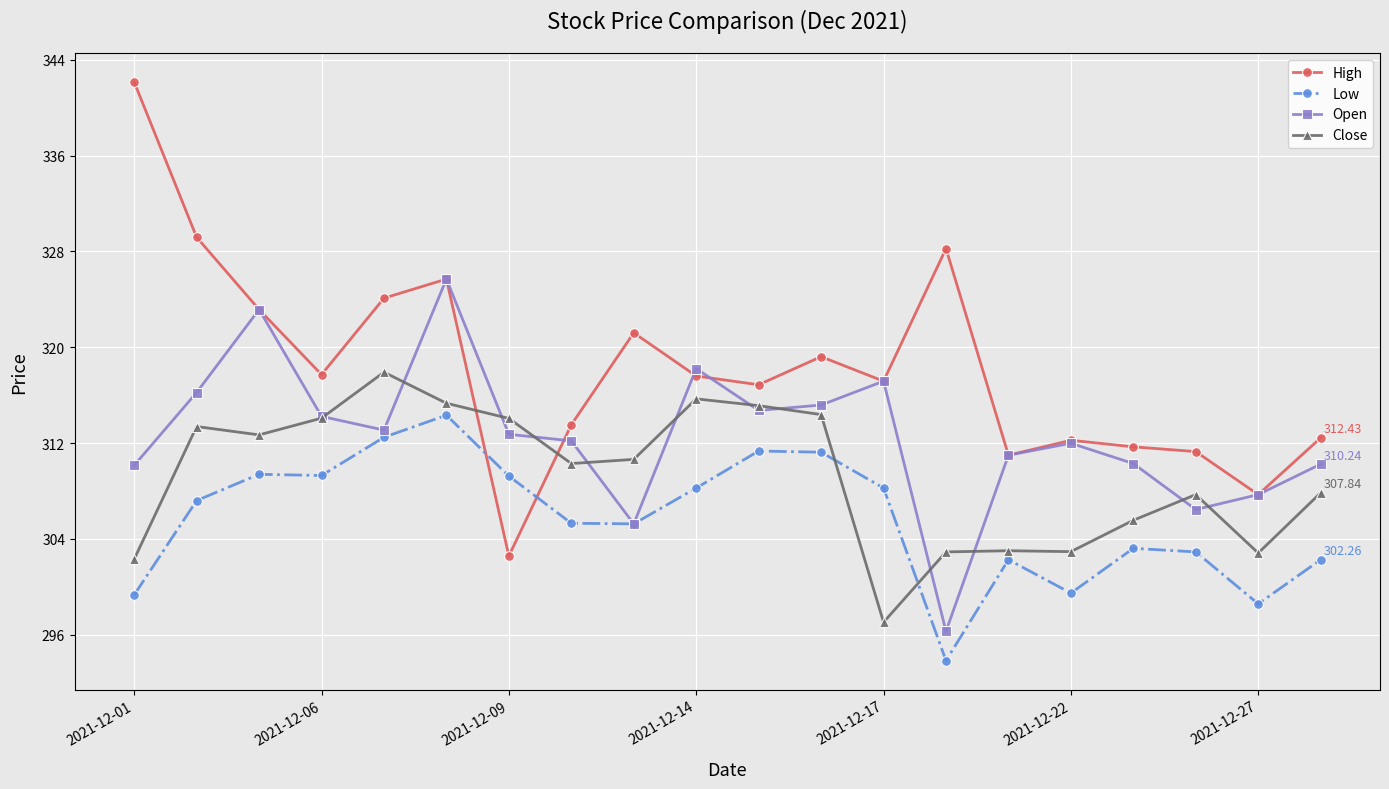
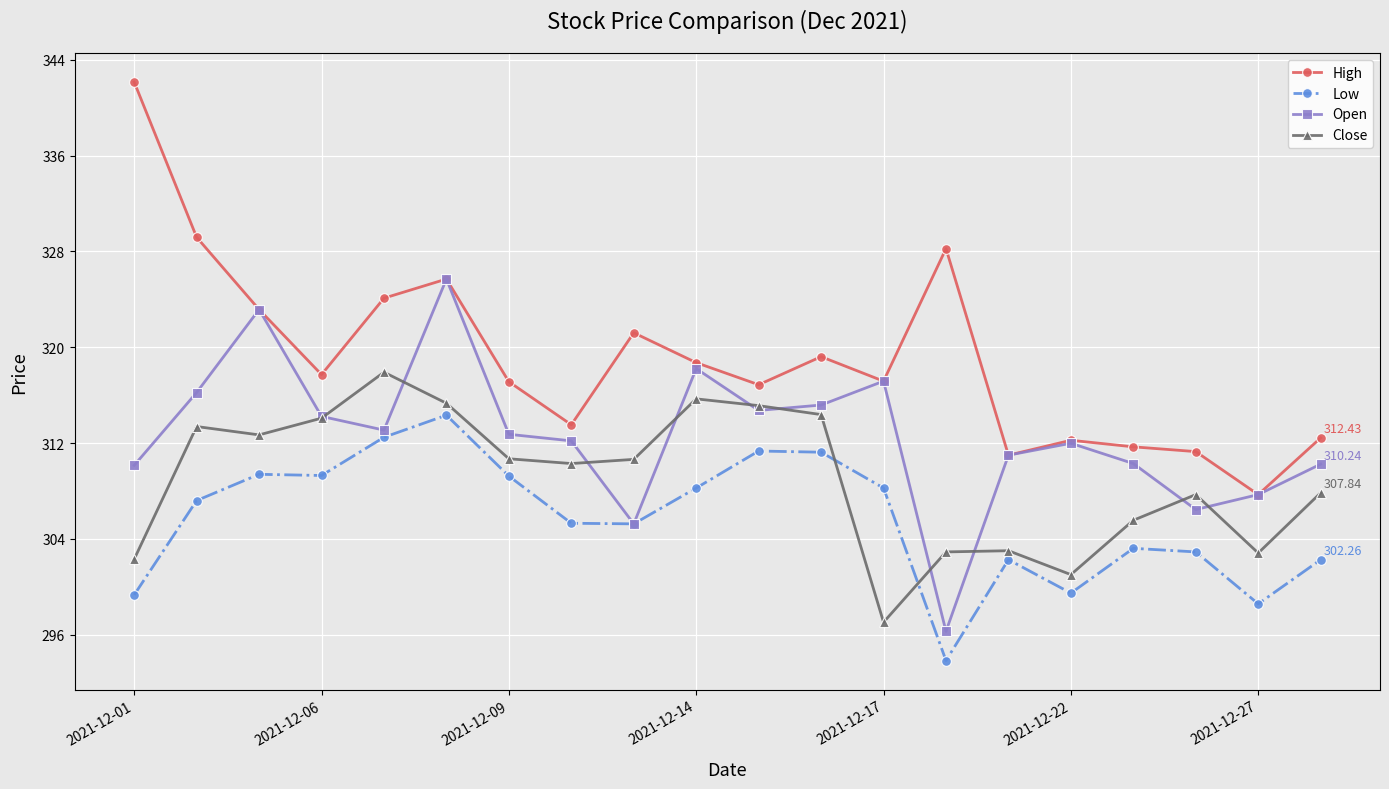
  {
    "High": {
      "2021-12-01": 342.2,
      "2021-12-06": 317.7,
-     "2021-12-09": 302.6,
-     "2021-12-14": 317.6,
+     "2021-12-09": 317.1,
+     "2021-12-14": 318.7,
      "2021-12-22": 312.2
    },
    "Close": {
      "2021-12-01": 302.3,
-     "2021-12-09": 314.1,
+     "2021-12-09": 310.7,
      "2021-12-14": 315.7,
      "2021-12-17": 297.0,
-     "2021-12-22": 302.9,
+     "2021-12-22": 301.0,
      "2021-12-27": 302.8
    }
  }
